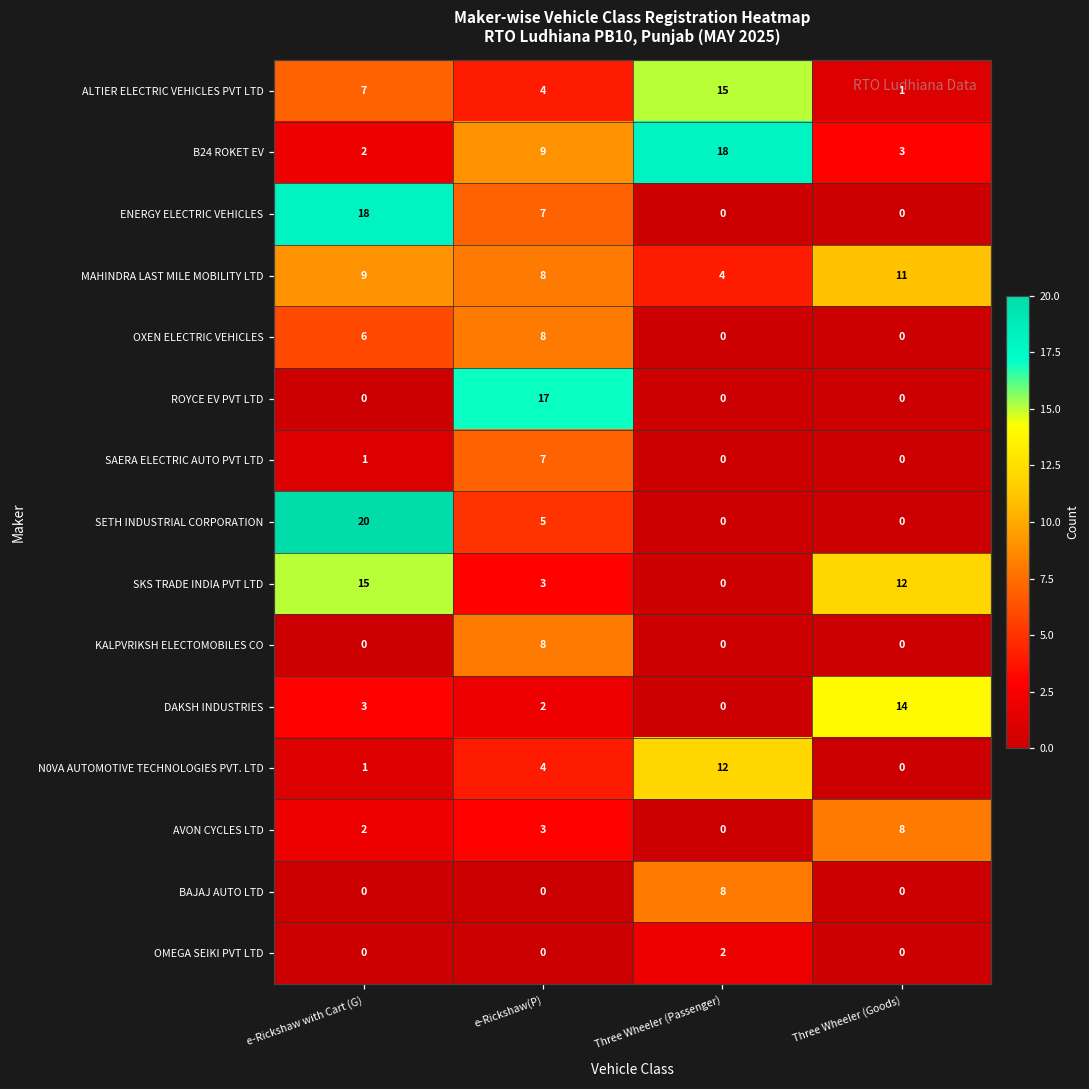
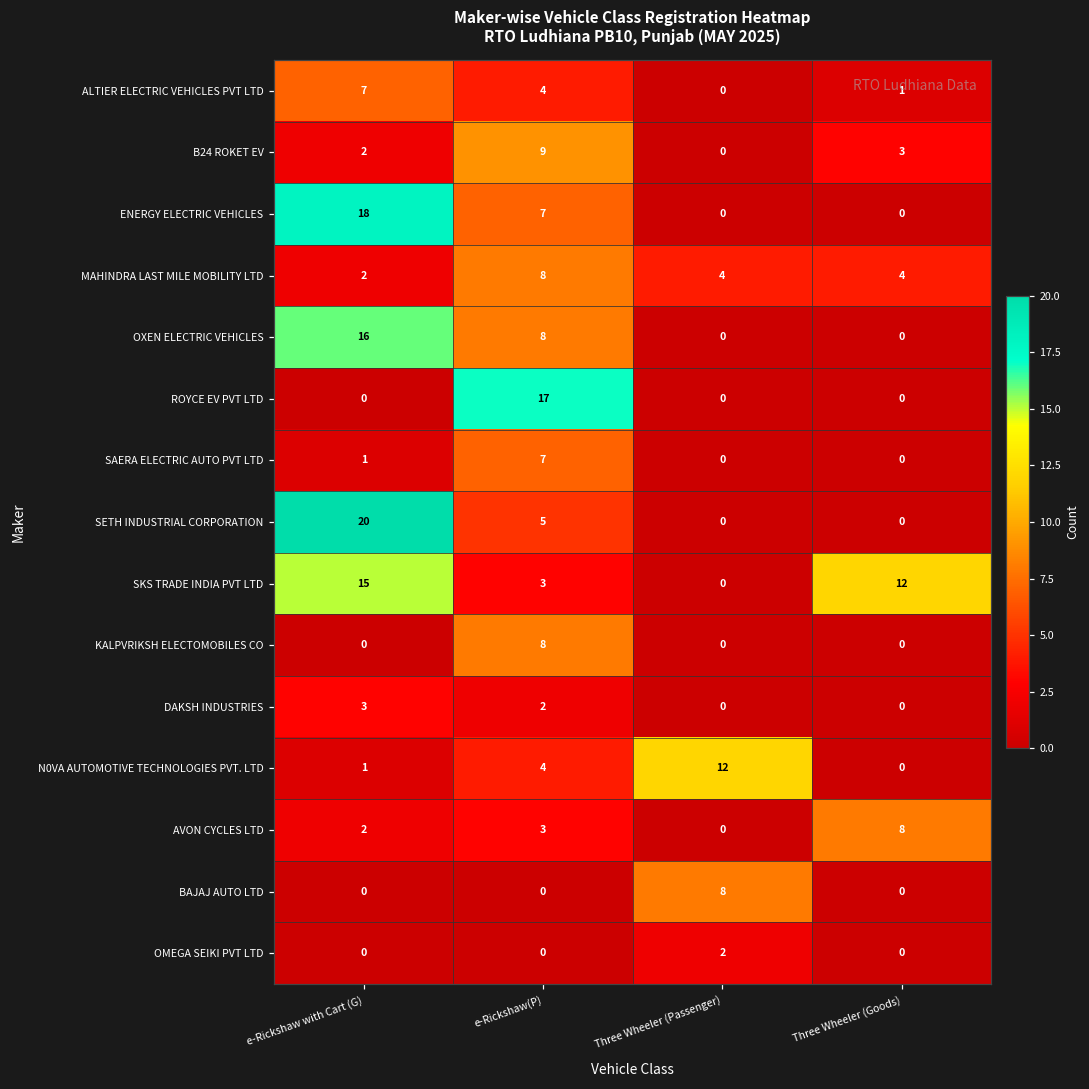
  {
    "ALTIER ELECTRIC VEHICLES PVT LTD": {
      "e-Rickshaw with Cart (G)": 7,
      "e-Rickshaw(P)": 4,
-     "Three Wheeler (Passenger)": 15
+     "Three Wheeler (Passenger)": 0
    },
    "B24 ROKET EV": {
      "e-Rickshaw with Cart (G)": 2,
      "e-Rickshaw(P)": 9,
-     "Three Wheeler (Passenger)": 18,
+     "Three Wheeler (Passenger)": 0,
      "Three Wheeler (Goods)": 3
    },
    "ENERGY ELECTRIC VEHICLES": {
      "e-Rickshaw with Cart (G)": 18,
      "e-Rickshaw(P)": 7,
      "Three Wheeler (Passenger)": 0,
      "Three Wheeler (Goods)": 0
    },
    "MAHINDRA LAST MILE MOBILITY LTD": {
-     "e-Rickshaw with Cart (G)": 9,
+     "e-Rickshaw with Cart (G)": 2,
      "e-Rickshaw(P)": 8,
      "Three Wheeler (Passenger)": 4,
-     "Three Wheeler (Goods)": 11
+     "Three Wheeler (Goods)": 4
    },
    "OXEN ELECTRIC VEHICLES": {
-     "e-Rickshaw with Cart (G)": 6,
+     "e-Rickshaw with Cart (G)": 16,
      "e-Rickshaw(P)": 8,
      "Three Wheeler (Passenger)": 0,
      "Three Wheeler (Goods)": 0
    },
    "ROYCE EV PVT LTD": {
      "e-Rickshaw with Cart (G)": 0,
      "e-Rickshaw(P)": 17,
      "Three Wheeler (Passenger)": 0,
      "Three Wheeler (Goods)": 0
    },
    "SAERA ELECTRIC AUTO PVT LTD": {
      "e-Rickshaw with Cart (G)": 1,
      "e-Rickshaw(P)": 7,
      "Three Wheeler (Passenger)": 0,
      "Three Wheeler (Goods)": 0
    },
    "SETH INDUSTRIAL CORPORATION": {
      "e-Rickshaw with Cart (G)": 20,
      "e-Rickshaw(P)": 5,
      "Three Wheeler (Passenger)": 0,
      "Three Wheeler (Goods)": 0
    },
    "SKS TRADE INDIA PVT LTD": {
      "e-Rickshaw with Cart (G)": 15,
      "e-Rickshaw(P)": 3,
      "Three Wheeler (Passenger)": 0,
      "Three Wheeler (Goods)": 12
    },
    "KALPVRIKSH ELECTOMOBILES CO": {
      "e-Rickshaw with Cart (G)": 0,
      "e-Rickshaw(P)": 8,
      "Three Wheeler (Passenger)": 0,
      "Three Wheeler (Goods)": 0
    },
    "DAKSH INDUSTRIES": {
      "e-Rickshaw with Cart (G)": 3,
      "e-Rickshaw(P)": 2,
      "Three Wheeler (Passenger)": 0,
-     "Three Wheeler (Goods)": 14
+     "Three Wheeler (Goods)": 0
    },
    "N0VA AUTOMOTIVE TECHNOLOGIES PVT. LTD": {
      "e-Rickshaw with Cart (G)": 1,
      "e-Rickshaw(P)": 4,
      "Three Wheeler (Passenger)": 12,
      "Three Wheeler (Goods)": 0
    },
    "AVON CYCLES LTD": {
      "e-Rickshaw with Cart (G)": 2,
      "e-Rickshaw(P)": 3,
      "Three Wheeler (Passenger)": 0,
      "Three Wheeler (Goods)": 8
    },
    "BAJAJ AUTO LTD": {
      "e-Rickshaw with Cart (G)": 0,
      "e-Rickshaw(P)": 0,
      "Three Wheeler (Passenger)": 8,
      "Three Wheeler (Goods)": 0
    },
    "OMEGA SEIKI PVT LTD": {
      "e-Rickshaw with Cart (G)": 0,
      "e-Rickshaw(P)": 0,
      "Three Wheeler (Passenger)": 2,
      "Three Wheeler (Goods)": 0
    }
  }
